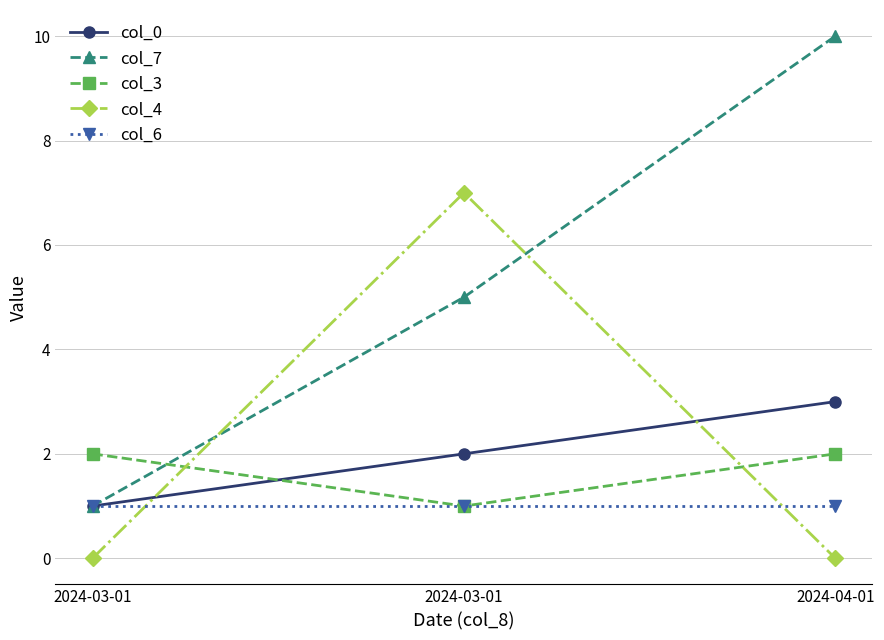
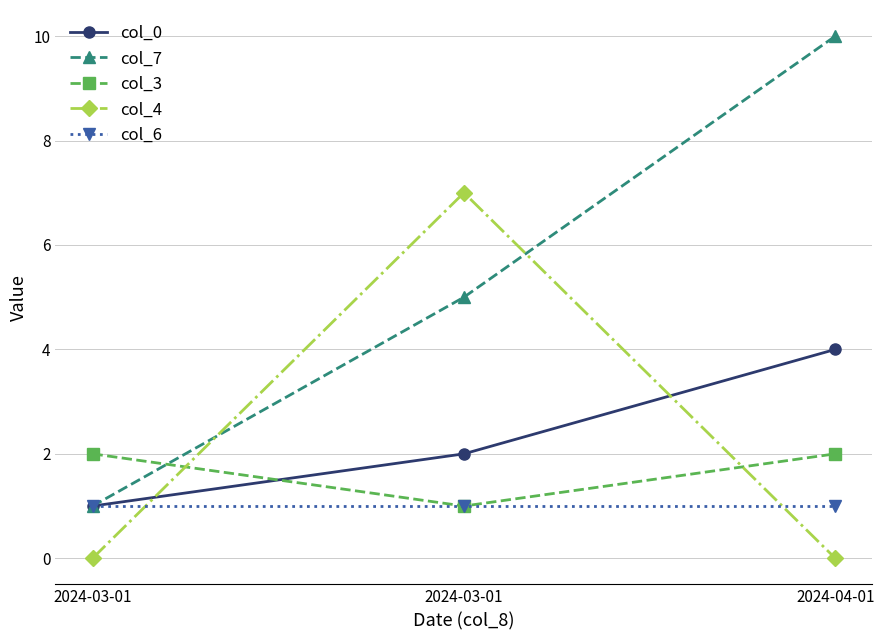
  {
    "col_0": {
-     "2024-04-01": 3
+     "2024-04-01": 4
    },
    "col_7": {
      "2024-04-01": 10
    },
    "col_3": {
      "2024-04-01": 2
    },
    "col_4": {
      "2024-04-01": 0
    },
    "col_6": {
      "2024-04-01": 1
    }
  }
